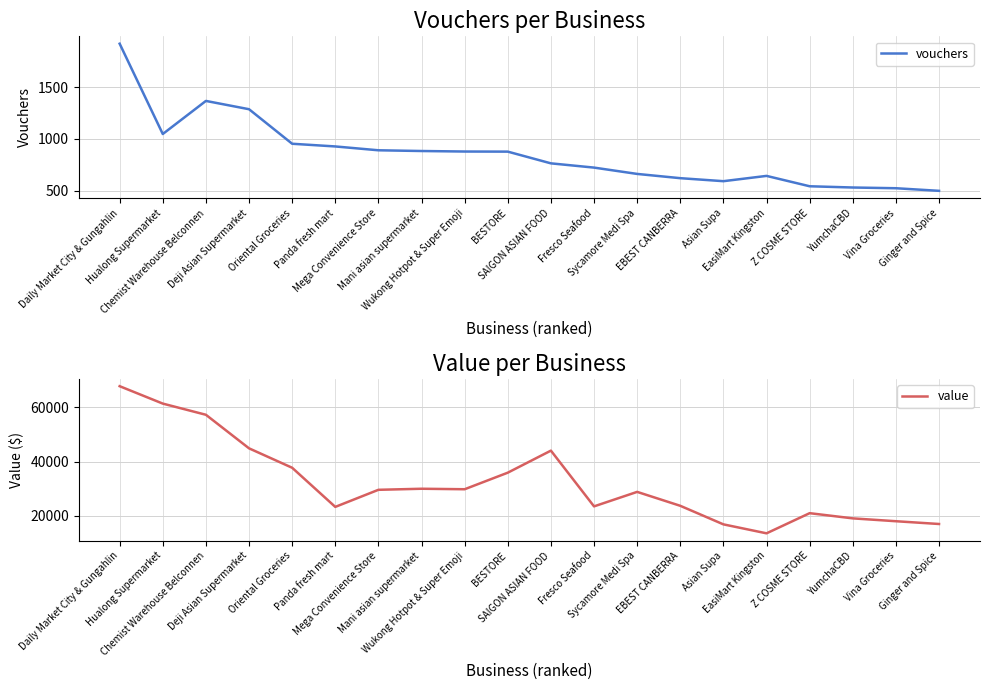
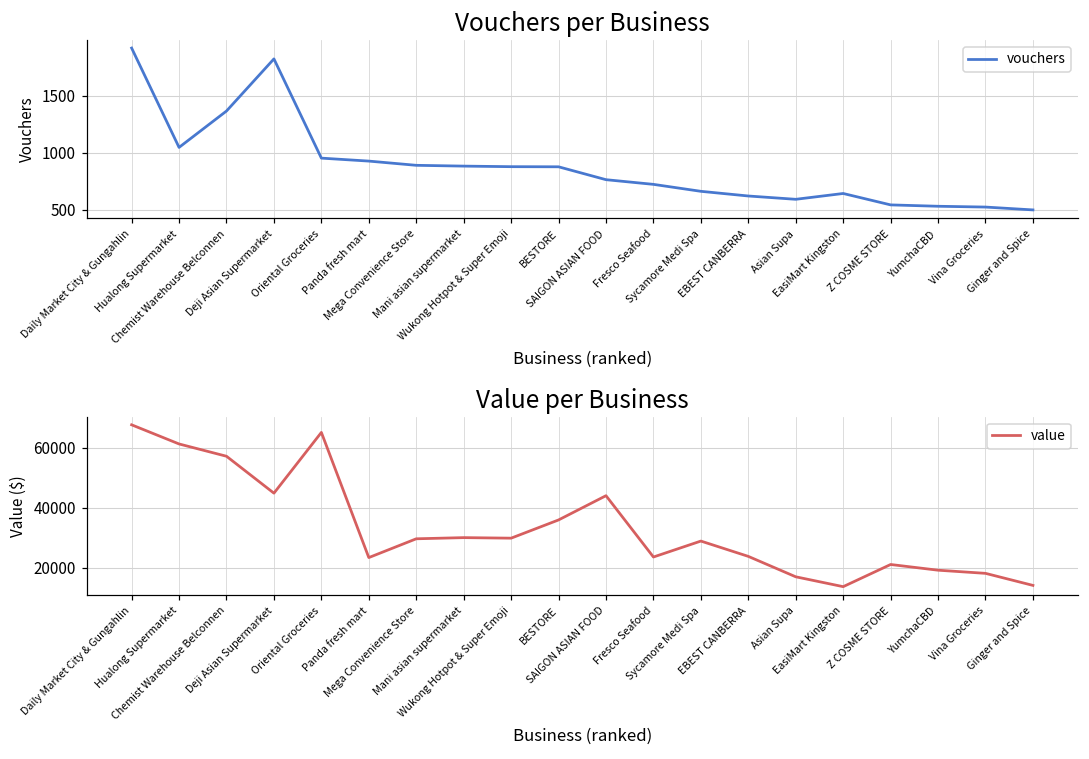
  {
    "Vouchers per Business": {
      "Daily Market City & Gungahlin": 1920,
      "Hualong Supermarket": 1050,
      "Chemist Warehouse Belconnen": 1370,
-     "Deji Asian Supermarket": 1290,
+     "Deji Asian Supermarket": 1820,
      "Oriental Groceries": 950,
      "Panda fresh mart": 930,
      "Mega Convenience Store": 890,
      "Mani asian supermarket": 880,
      "Wukong Hotpot & Super Emoji": 880,
      "BESTORE": 880,
      "SAIGON ASIAN FOOD": 760,
      "Fresco Seafood": 720,
      "Sycamore Medi Spa": 660,
      "EBEST CANBERRA": 620,
      "Asian Supa": 590,
      "EasiMart Kingston": 640,
      "Z COSME STORE": 540,
      "YumchaCBD": 530,
      "Vina Groceries": 520,
      "Ginger and Spice": 500
    },
    "Value per Business": {
      "Daily Market City & Gungahlin": 68000,
      "Hualong Supermarket": 61000,
      "Chemist Warehouse Belconnen": 57000,
      "Deji Asian Supermarket": 45000,
-     "Oriental Groceries": 38000,
+     "Oriental Groceries": 65000,
      "Panda fresh mart": 23000,
      "Mega Convenience Store": 30000,
      "Mani asian supermarket": 30000,
      "Wukong Hotpot & Super Emoji": 30000,
      "BESTORE": 36000,
      "SAIGON ASIAN FOOD": 44000,
      "Fresco Seafood": 24000,
      "Sycamore Medi Spa": 29000,
      "EBEST CANBERRA": 24000,
      "Asian Supa": 17000,
      "EasiMart Kingston": 14000,
      "Z COSME STORE": 21000,
      "YumchaCBD": 19000,
      "Vina Groceries": 18000,
-     "Ginger and Spice": 17000
+     "Ginger and Spice": 14000
    }
  }
